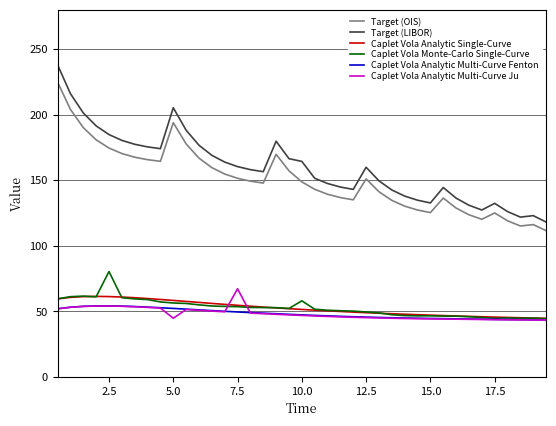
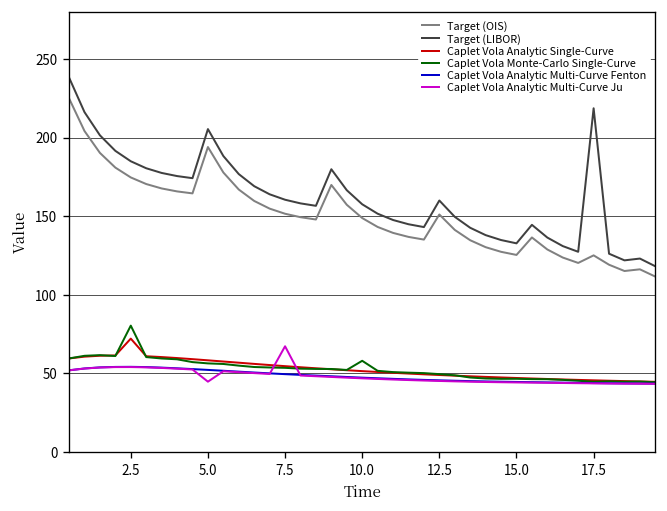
  {
    "Target (OIS)": {
      "2.5": 175,
      "5.0": 194,
      "7.5": 152,
      "10.0": 149,
      "12.5": 151,
      "15.0": 125,
      "17.5": 125
    },
    "Target (LIBOR)": {
      "2.5": 185,
      "5.0": 205,
      "7.5": 160,
-     "10.0": 164,
+     "10.0": 158,
      "12.5": 160,
      "15.0": 133,
-     "17.5": 132
+     "17.5": 219
    },
    "Caplet Vola Analytic Single-Curve": {
-     "2.5": 61,
+     "2.5": 72,
      "5.0": 58,
      "10.0": 51
    },
    "Caplet Vola Monte-Carlo Single-Curve": {
      "2.5": 80,
      "5.0": 56,
      "10.0": 58
    },
    "Caplet Vola Analytic Multi-Curve Fenton": {
      "5.0": 52,
      "7.5": 50
    },
    "Caplet Vola Analytic Multi-Curve Ju": {
      "5.0": 45,
      "7.5": 67
    }
  }
